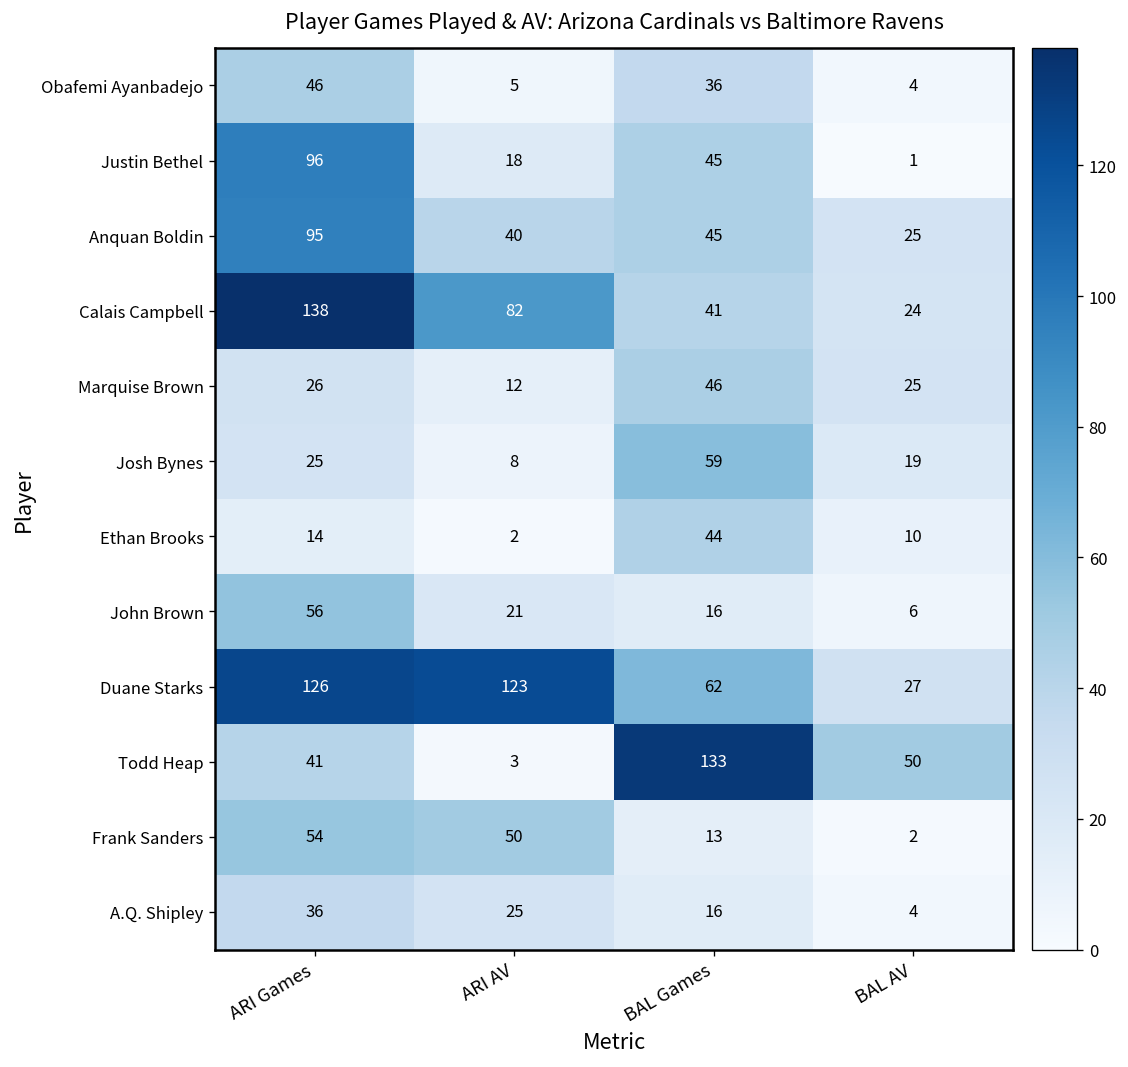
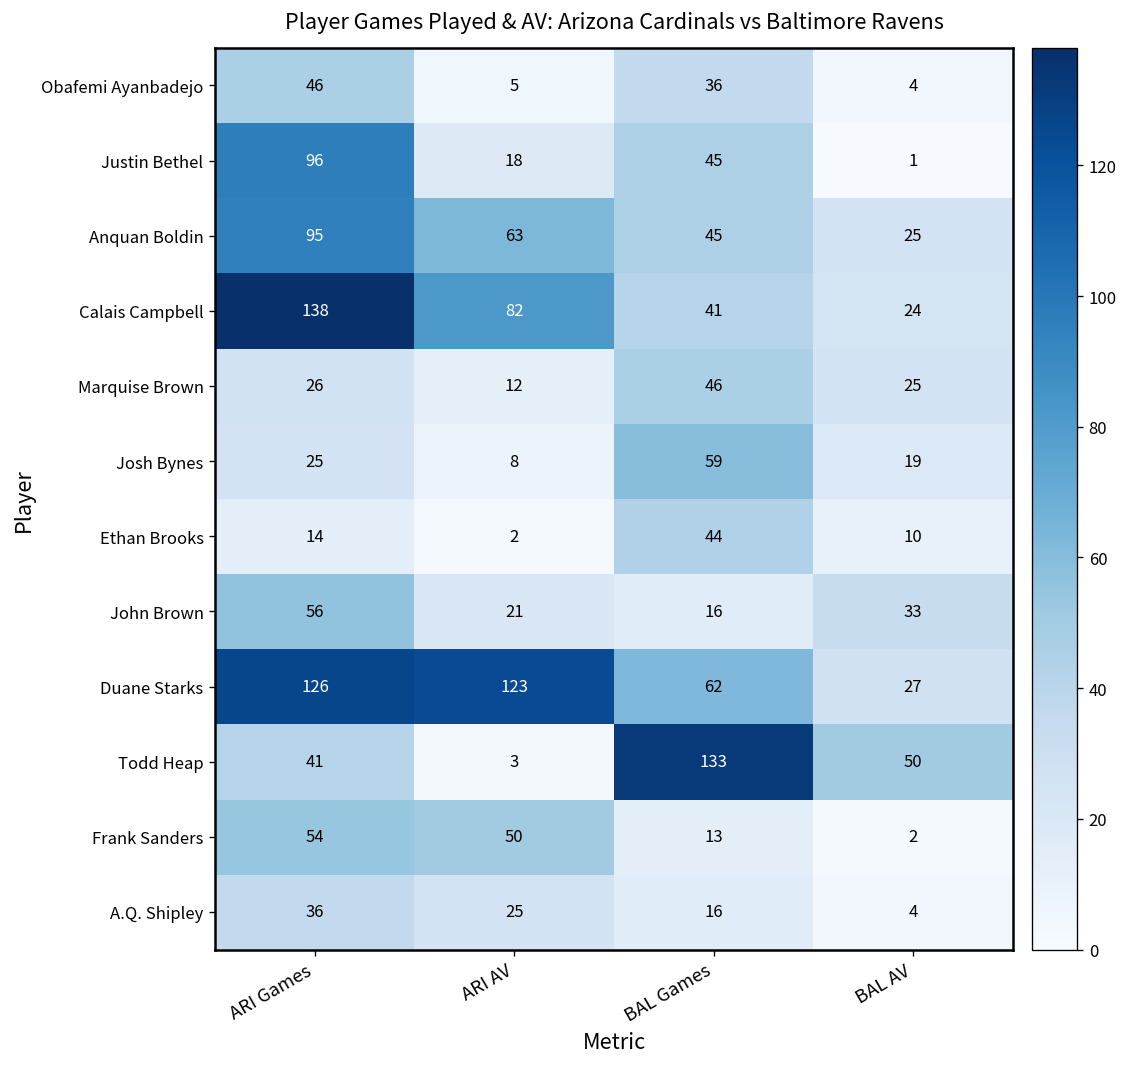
  {
    "Obafemi Ayanbadejo": {
      "ARI Games": 46,
      "ARI AV": 5,
      "BAL Games": 36,
      "BAL AV": 4
    },
    "Justin Bethel": {
      "ARI Games": 96,
      "ARI AV": 18,
      "BAL Games": 45,
      "BAL AV": 1
    },
    "Anquan Boldin": {
      "ARI Games": 95,
-     "ARI AV": 40,
+     "ARI AV": 63,
      "BAL Games": 45,
      "BAL AV": 25
    },
    "Calais Campbell": {
      "ARI Games": 138,
      "ARI AV": 82,
      "BAL Games": 41,
      "BAL AV": 24
    },
    "Marquise Brown": {
      "ARI Games": 26,
      "ARI AV": 12,
      "BAL Games": 46,
      "BAL AV": 25
    },
    "Josh Bynes": {
      "ARI Games": 25,
      "ARI AV": 8,
      "BAL Games": 59,
      "BAL AV": 19
    },
    "Ethan Brooks": {
      "ARI Games": 14,
      "ARI AV": 2,
      "BAL Games": 44,
      "BAL AV": 10
    },
    "John Brown": {
      "ARI Games": 56,
      "ARI AV": 21,
      "BAL Games": 16,
-     "BAL AV": 6
+     "BAL AV": 33
    },
    "Duane Starks": {
      "ARI Games": 126,
      "ARI AV": 123,
      "BAL Games": 62,
      "BAL AV": 27
    },
    "Todd Heap": {
      "ARI Games": 41,
      "ARI AV": 3,
      "BAL Games": 133,
      "BAL AV": 50
    },
    "Frank Sanders": {
      "ARI Games": 54,
      "ARI AV": 50,
      "BAL Games": 13,
      "BAL AV": 2
    },
    "A.Q. Shipley": {
      "ARI Games": 36,
      "ARI AV": 25,
      "BAL Games": 16,
      "BAL AV": 4
    }
  }
